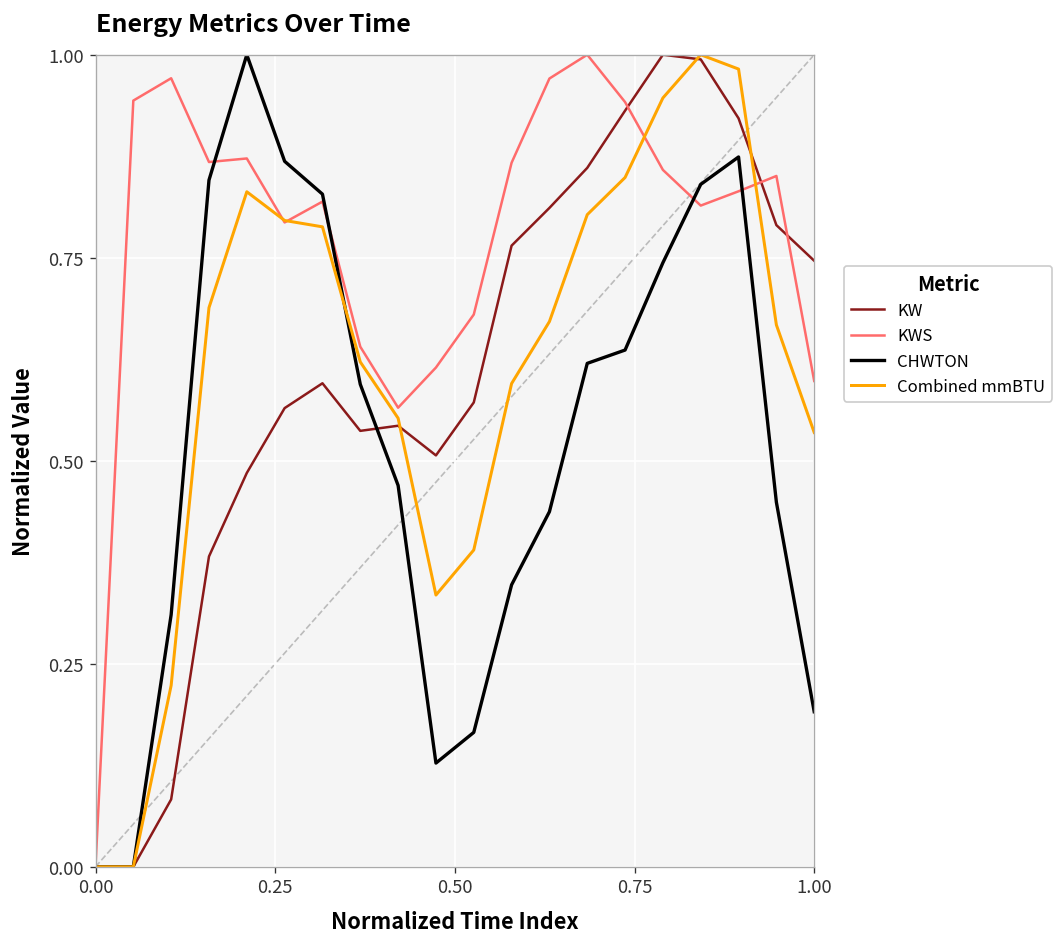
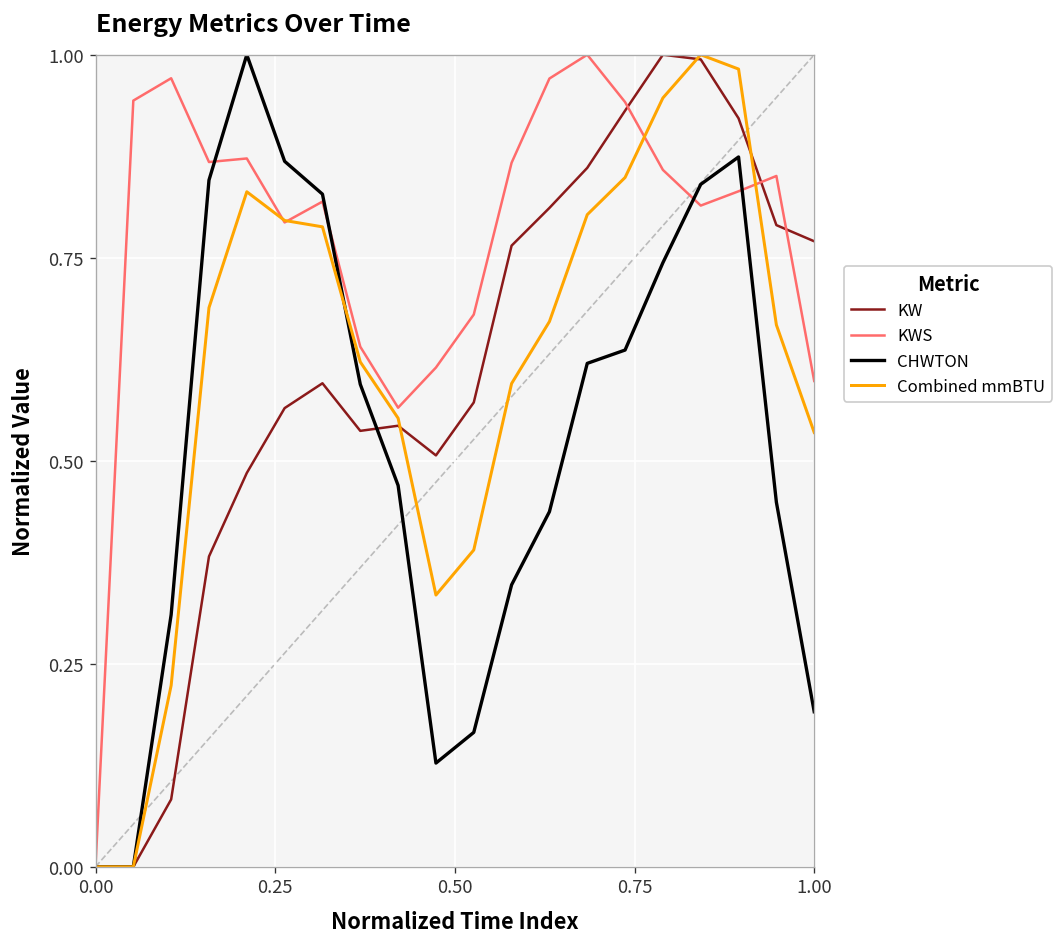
  {
    "KW": {
-     "1.00": 0.75
+     "1.00": 0.77
    },
    "KWS": {
      "1.00": 0.60
    },
    "CHWTON": {
      "1.00": 0.19
    },
    "Combined mmBTU": {
      "1.00": 0.53
    }
  }
